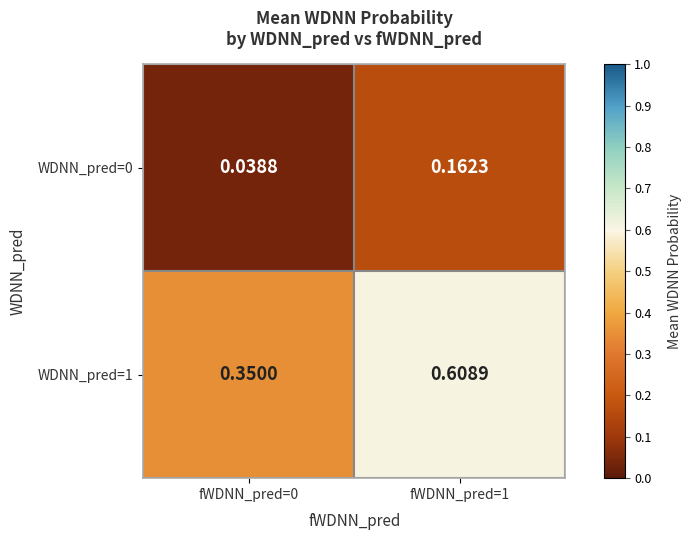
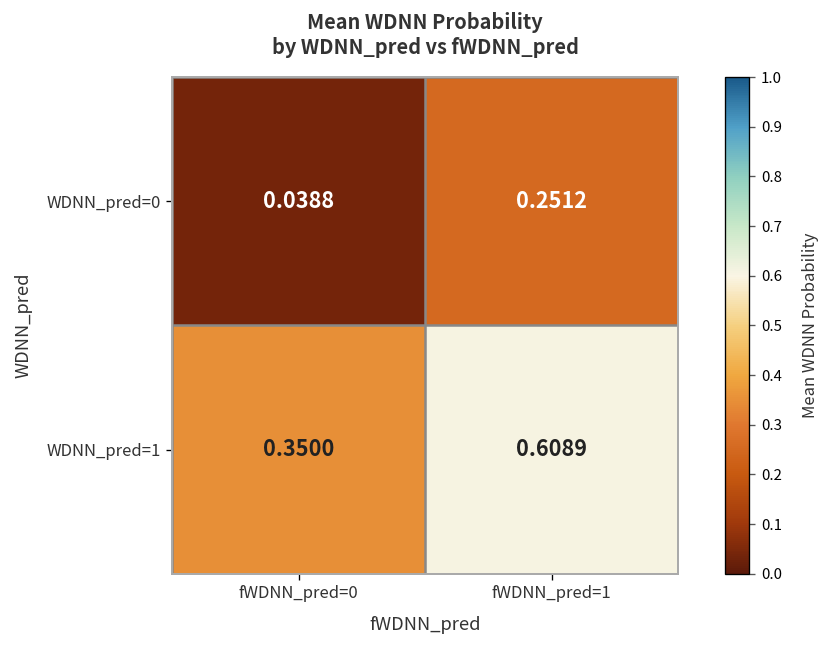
  {
    "WDNN_pred=0": {
      "fWDNN_pred=0": 0.0388,
-     "fWDNN_pred=1": 0.1623
+     "fWDNN_pred=1": 0.2512
    },
    "WDNN_pred=1": {
      "fWDNN_pred=0": 0.3500,
      "fWDNN_pred=1": 0.6089
    }
  }
